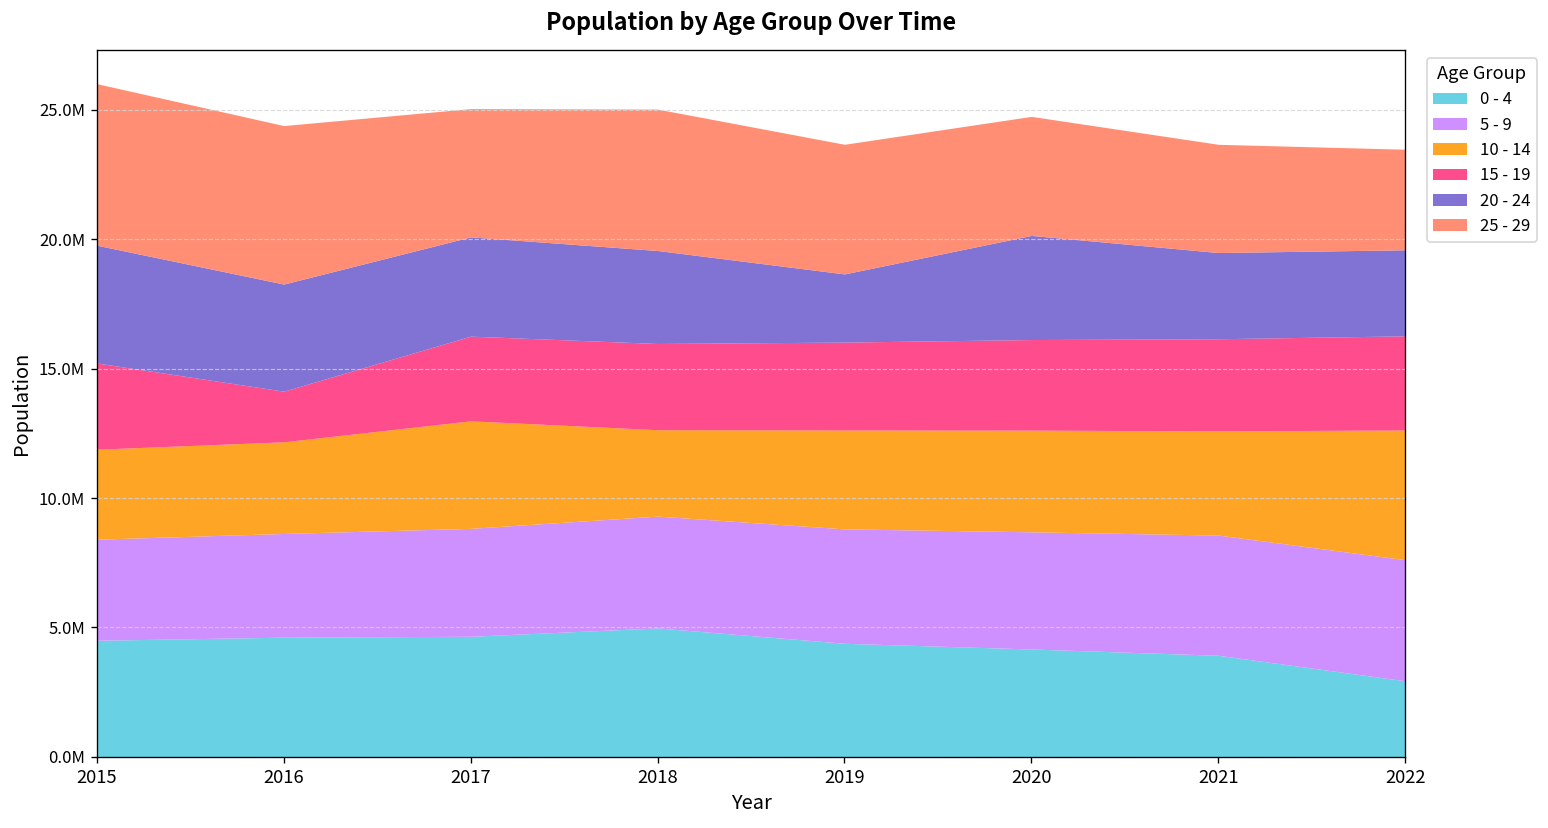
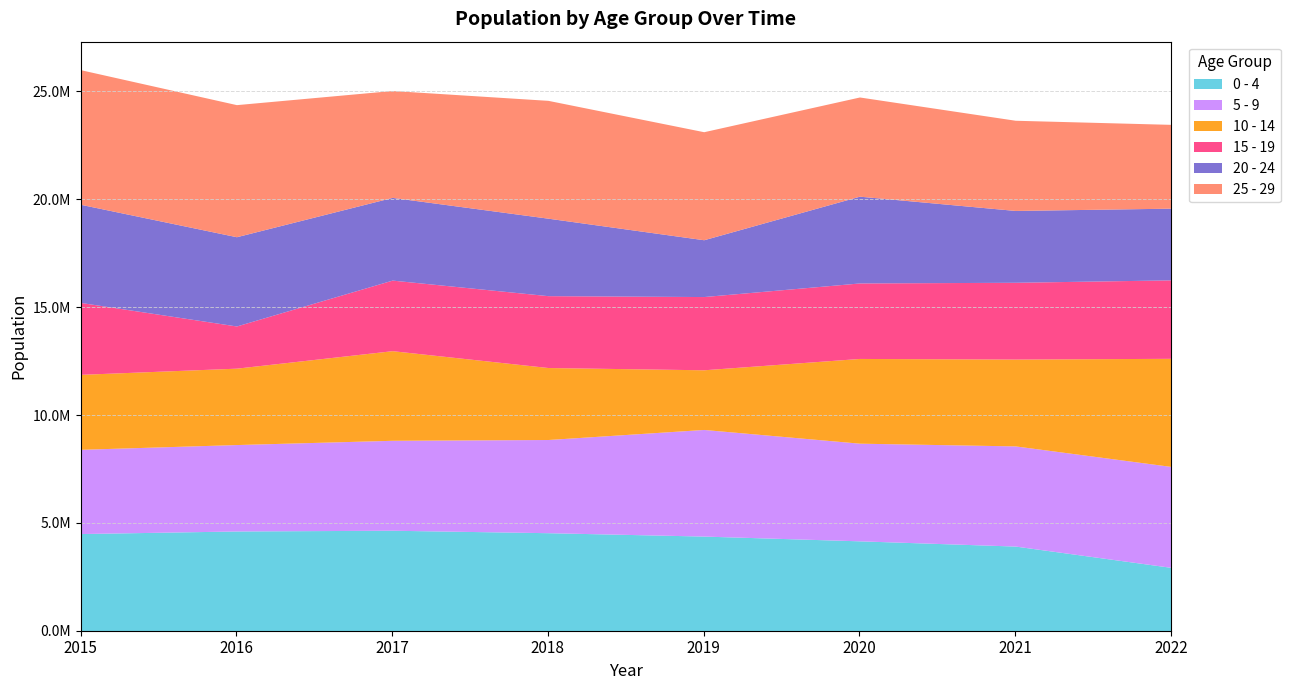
  {
    "0 - 4": {
      "2015": 4500000,
      "2016": 4600000,
      "2017": 4700000,
-     "2018": 5000000,
+     "2018": 4500000,
      "2019": 4400000,
      "2020": 4200000,
      "2021": 3900000,
      "2022": 2900000
    },
    "5 - 9": {
      "2015": 3900000,
      "2016": 4000000,
      "2017": 4200000,
      "2018": 4300000,
-     "2019": 4400000,
+     "2019": 4900000,
      "2020": 4500000,
      "2021": 4600000,
      "2022": 4700000
    },
    "10 - 14": {
      "2015": 3500000,
      "2016": 3500000,
      "2017": 4200000,
      "2018": 3300000,
-     "2019": 3800000,
+     "2019": 2800000,
      "2020": 3900000,
      "2021": 4000000,
      "2022": 5000000
    },
    "15 - 19": {
      "2015": 3300000,
      "2016": 2000000,
      "2017": 3300000,
      "2018": 3300000,
      "2019": 3400000,
      "2020": 3500000,
      "2021": 3600000,
      "2022": 3600000
    },
    "20 - 24": {
      "2015": 4500000,
      "2016": 4100000,
      "2017": 3800000,
      "2018": 3600000,
      "2019": 2600000,
      "2020": 4000000,
      "2021": 3300000,
      "2022": 3300000
    },
    "25 - 29": {
      "2015": 6200000,
      "2016": 6100000,
      "2017": 5000000,
      "2018": 5500000,
      "2019": 5000000,
      "2020": 4600000,
      "2021": 4200000,
      "2022": 3900000
    }
  }
